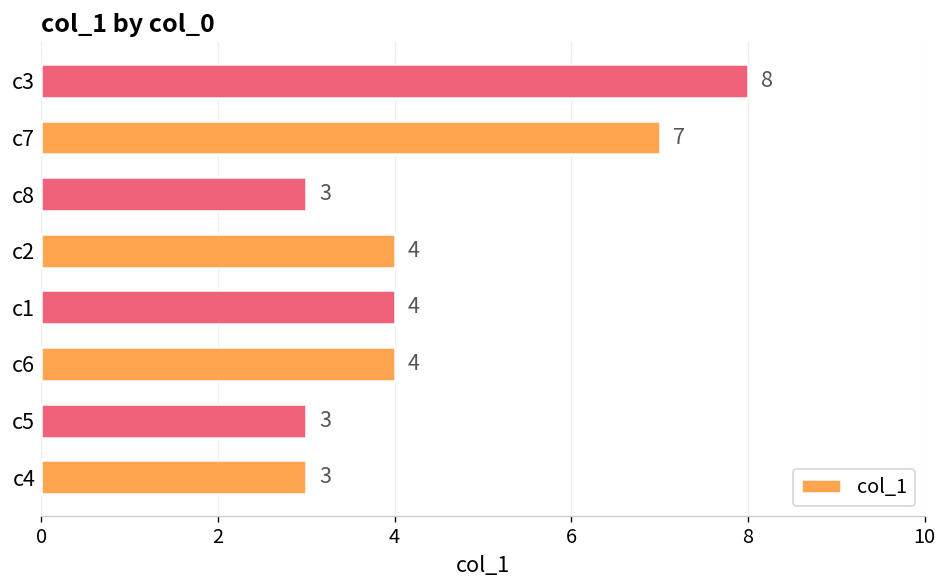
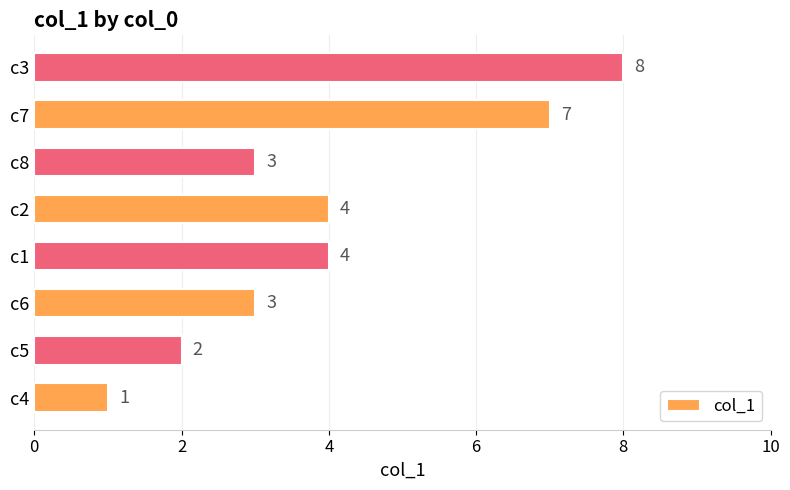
  {
    "c3": 8,
    "c7": 7,
    "c8": 3,
    "c2": 4,
    "c1": 4,
-   "c6": 4,
-   "c5": 3,
-   "c4": 3
+   "c6": 3,
+   "c5": 2,
+   "c4": 1
  }
